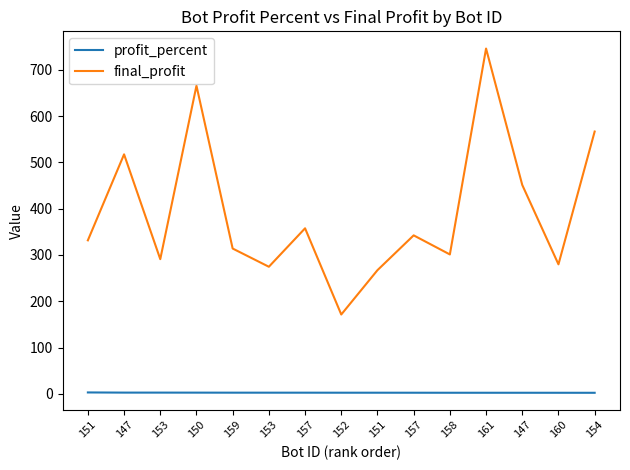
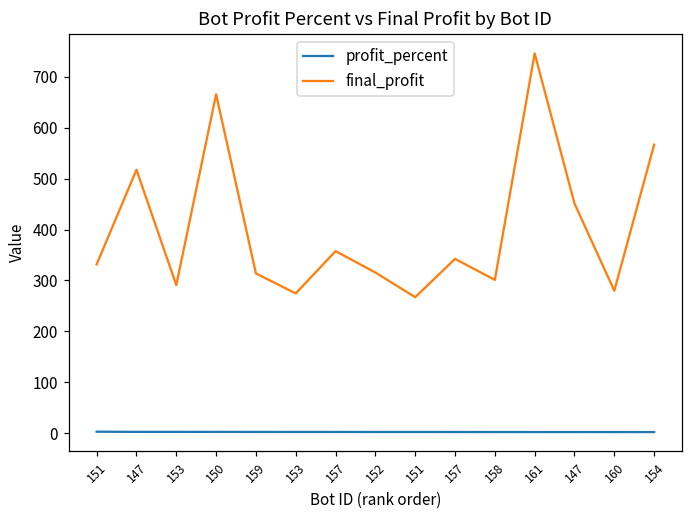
  {
    "profit_percent": {
      "150": 0,
      "159": 0,
      "152": 0,
      "158": 0,
      "161": 0,
      "160": 0,
      "154": 0
    },
    "final_profit": {
      "150": 670,
      "159": 310,
-     "152": 170,
+     "152": 320,
      "158": 300,
      "161": 750,
      "160": 280,
      "154": 570
    }
  }
